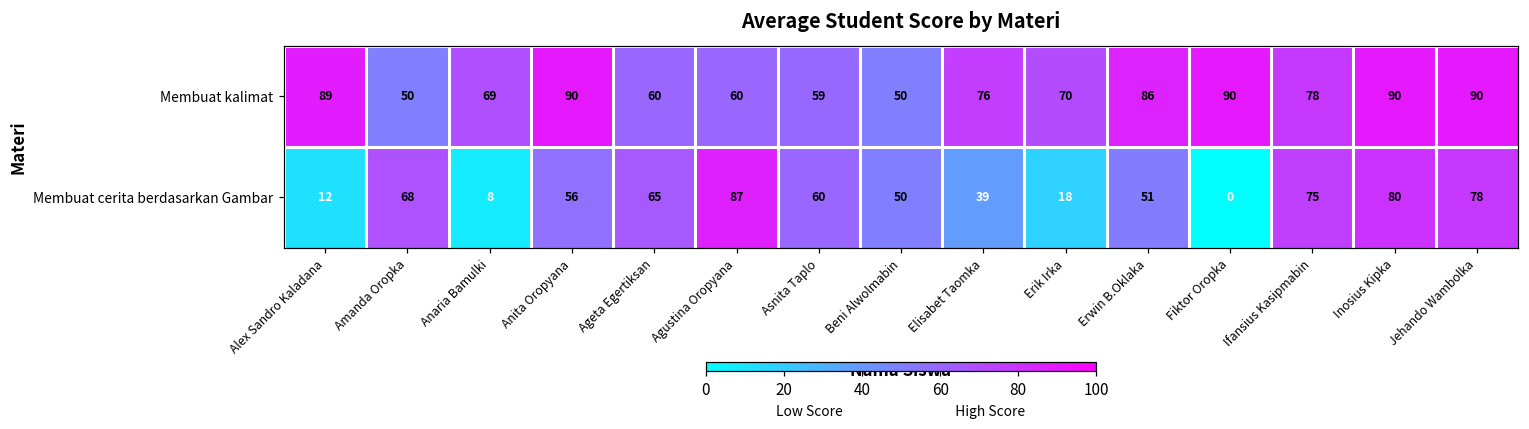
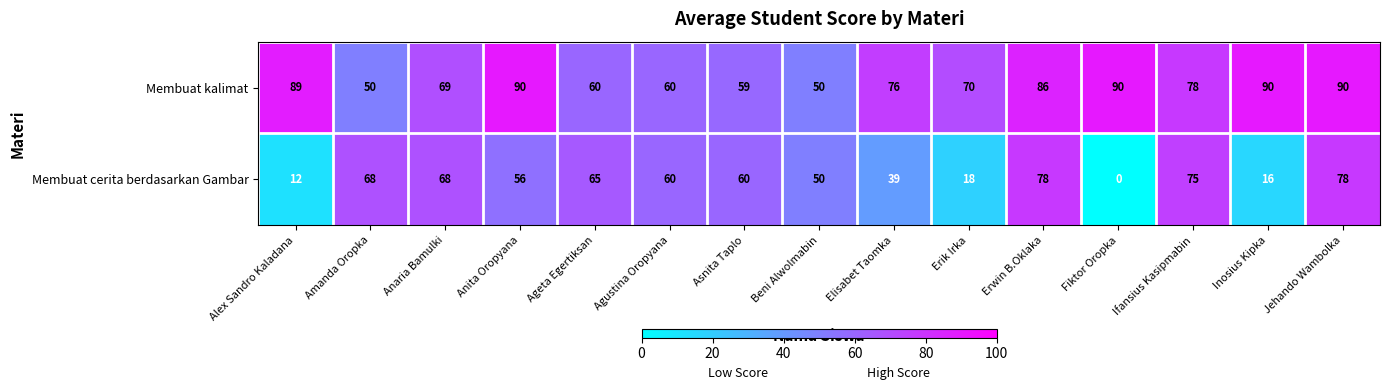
  {
    "Membuat kalimat": {
      "Alex Sandro Kaladana": 89,
      "Amanda Oropka": 50,
      "Anaria Bamulki": 69,
      "Anita Oropyana": 90,
      "Ageta Egertiksan": 60,
      "Agustina Oropyana": 60,
      "Asnita Taplo": 59,
      "Beni Alwolmabin": 50,
      "Elisabet Taomka": 76,
      "Erik Irka": 70,
      "Erwin B.Oklaka": 86,
      "Fiktor Oropka": 90,
      "Ifansius Kasipmabin": 78,
      "Inosius Kipka": 90,
      "Jehando Wambolka": 90
    },
    "Membuat cerita berdasarkan Gambar": {
      "Alex Sandro Kaladana": 12,
      "Amanda Oropka": 68,
-     "Anaria Bamulki": 8,
+     "Anaria Bamulki": 68,
      "Anita Oropyana": 56,
      "Ageta Egertiksan": 65,
-     "Agustina Oropyana": 87,
+     "Agustina Oropyana": 60,
      "Asnita Taplo": 60,
      "Beni Alwolmabin": 50,
      "Elisabet Taomka": 39,
      "Erik Irka": 18,
-     "Erwin B.Oklaka": 51,
+     "Erwin B.Oklaka": 78,
      "Fiktor Oropka": 0,
      "Ifansius Kasipmabin": 75,
-     "Inosius Kipka": 80,
+     "Inosius Kipka": 16,
      "Jehando Wambolka": 78
    }
  }
